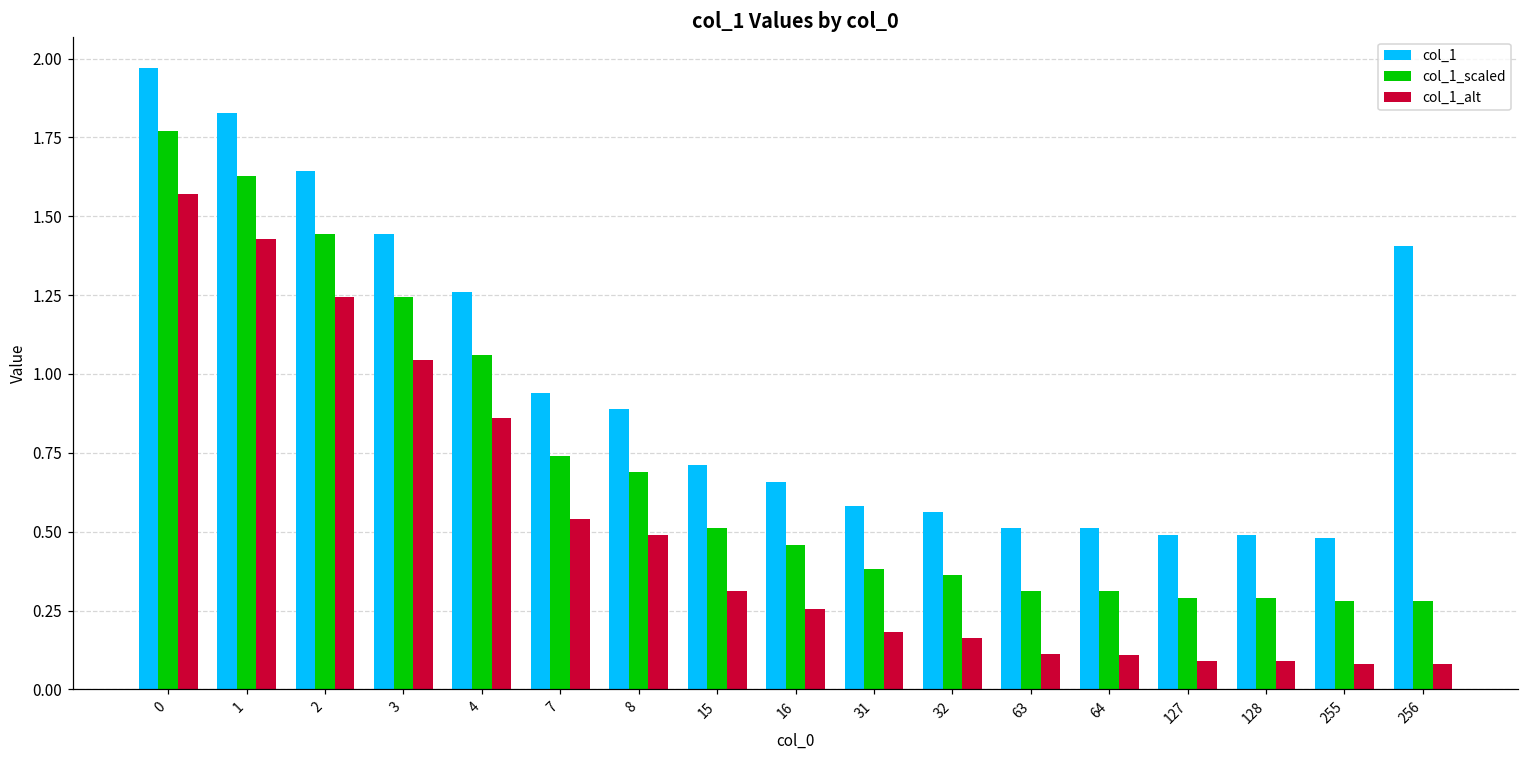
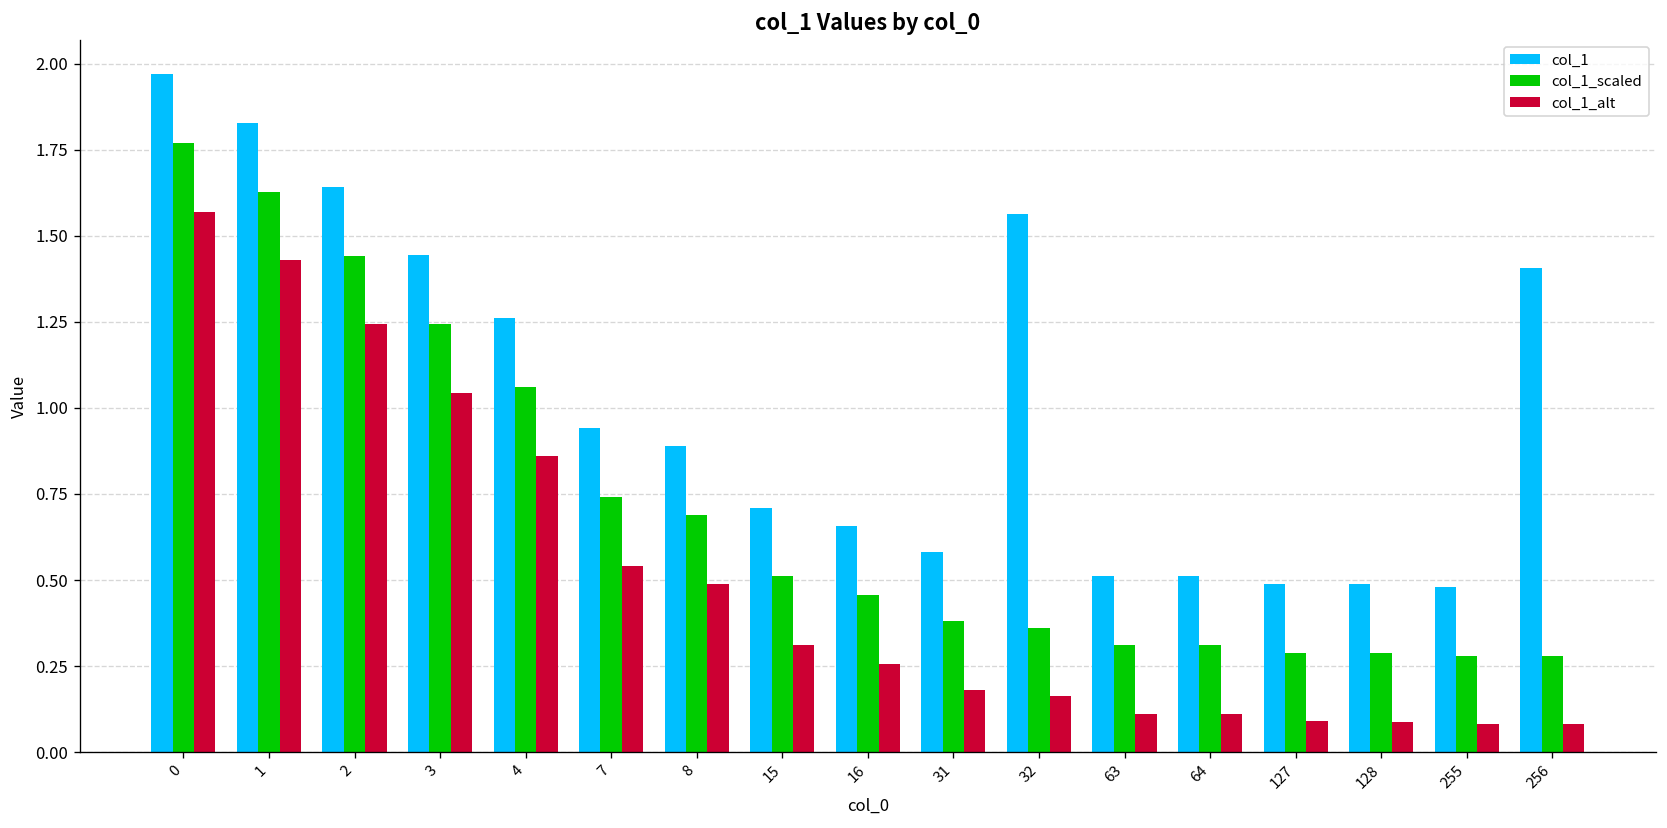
  {
    "col_1": {
      "0": 1.97,
      "1": 1.83,
      "2": 1.64,
      "3": 1.44,
      "4": 1.26,
      "7": 0.94,
      "8": 0.89,
      "15": 0.71,
      "16": 0.66,
      "31": 0.58,
-     "32": 0.56,
+     "32": 1.56,
      "63": 0.51,
      "64": 0.51,
      "127": 0.49,
      "128": 0.49,
      "255": 0.48,
      "256": 1.41
    },
    "col_1_scaled": {
      "0": 1.77,
      "1": 1.63,
      "2": 1.44,
      "3": 1.24,
      "4": 1.06,
      "7": 0.74,
      "8": 0.69,
      "15": 0.51,
      "16": 0.46,
      "31": 0.38,
      "32": 0.36,
      "63": 0.31,
      "64": 0.31,
      "127": 0.29,
      "128": 0.29,
      "255": 0.28,
      "256": 0.28
    },
    "col_1_alt": {
      "0": 1.57,
      "1": 1.43,
      "2": 1.24,
      "3": 1.04,
      "4": 0.86,
      "7": 0.54,
      "8": 0.49,
      "15": 0.31,
      "16": 0.26,
      "31": 0.18,
      "32": 0.16,
      "63": 0.11,
      "64": 0.11,
      "127": 0.09,
      "128": 0.09,
      "255": 0.08,
      "256": 0.08
    }
  }
